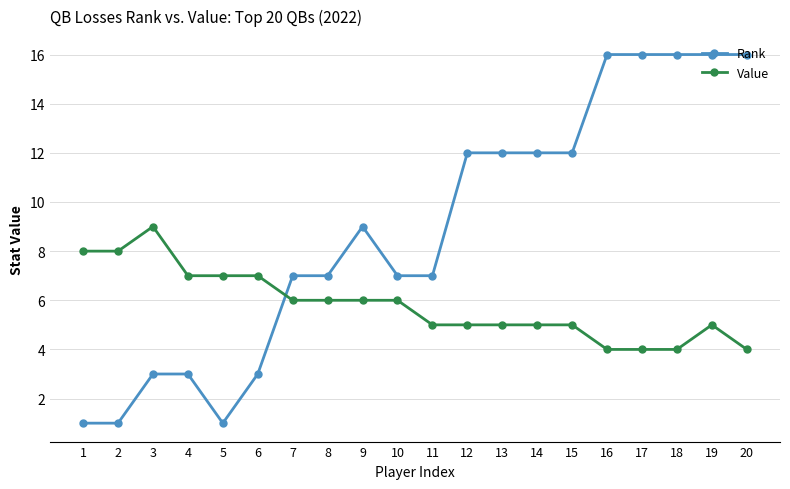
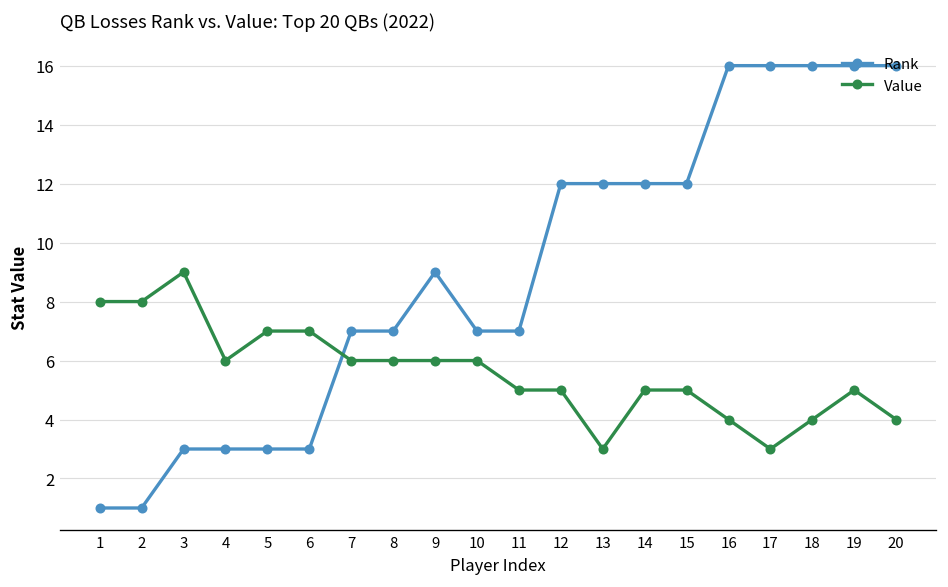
  {
    "Rank": {
      "1": 1,
      "2": 1,
      "3": 3,
      "4": 3,
-     "5": 1,
+     "5": 3,
      "6": 3,
      "7": 7,
      "8": 7,
      "9": 9,
      "10": 7,
      "11": 7,
      "12": 12,
      "13": 12,
      "14": 12,
      "15": 12,
      "16": 16,
      "17": 16,
      "18": 16,
      "19": 16,
      "20": 16
    },
    "Value": {
      "1": 8,
      "2": 8,
      "3": 9,
-     "4": 7,
+     "4": 6,
      "5": 7,
      "6": 7,
      "7": 6,
      "8": 6,
      "9": 6,
      "10": 6,
      "11": 5,
      "12": 5,
-     "13": 5,
+     "13": 3,
      "14": 5,
      "15": 5,
      "16": 4,
-     "17": 4,
+     "17": 3,
      "18": 4,
      "19": 5,
      "20": 4
    }
  }
